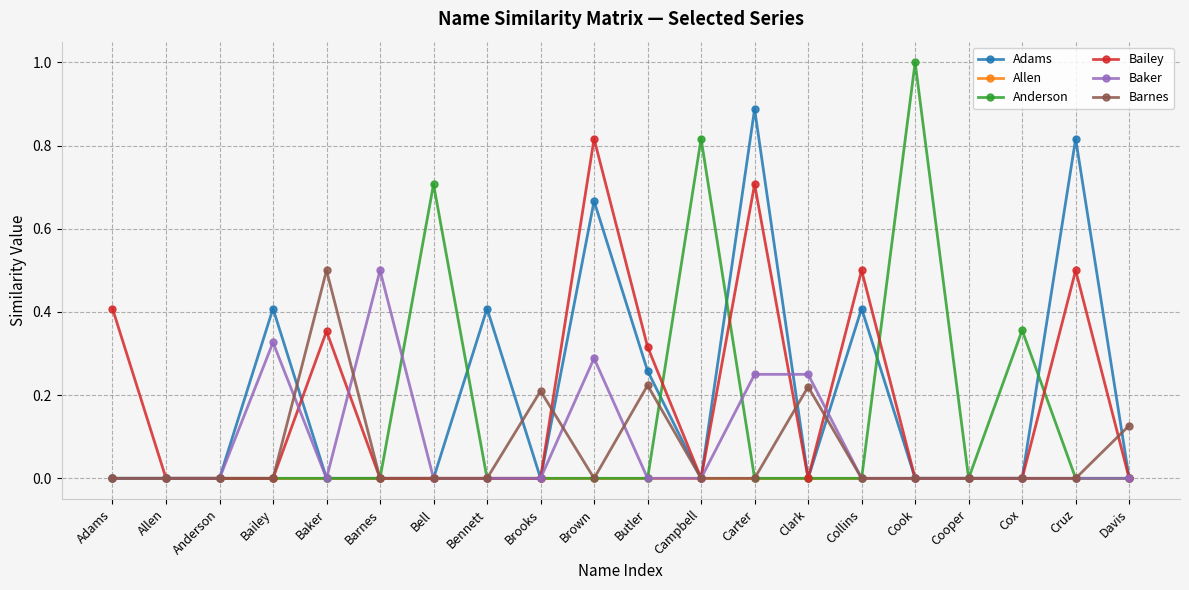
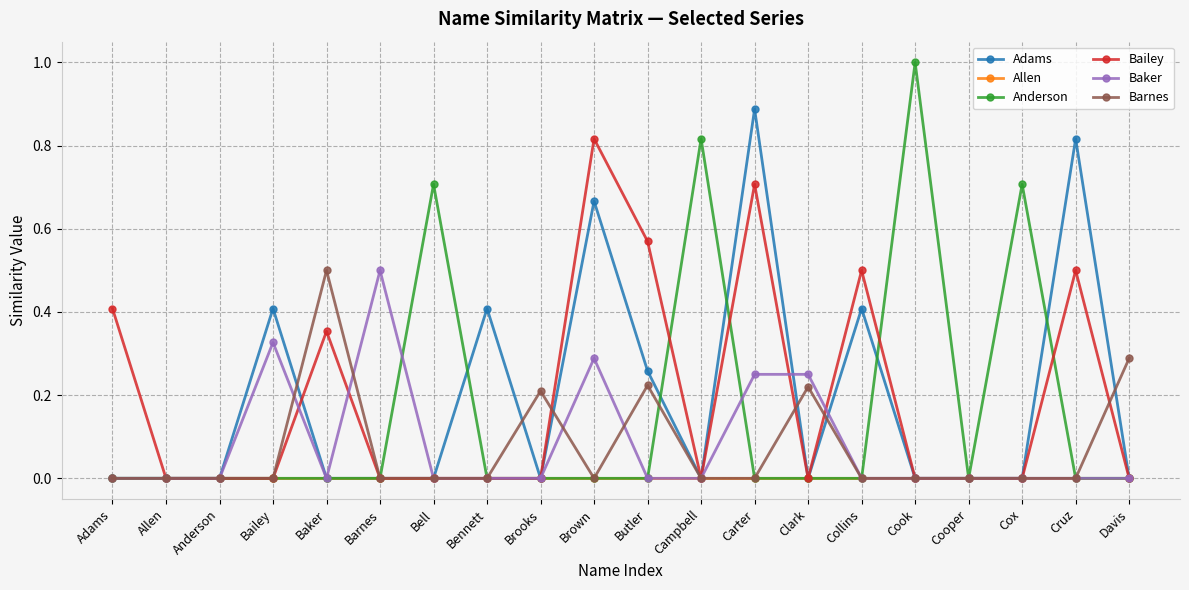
  {
    "Adams": {
      "Bailey": 0.41,
      "Bennett": 0.41,
      "Brown": 0.67,
      "Butler": 0.26,
      "Carter": 0.89,
      "Collins": 0.41,
      "Cruz": 0.82
    },
    "Anderson": {
      "Bell": 0.71,
      "Campbell": 0.82,
      "Cook": 1.00,
-     "Cox": 0.36
+     "Cox": 0.71
    },
    "Bailey": {
      "Adams": 0.41,
      "Baker": 0.35,
      "Brown": 0.82,
-     "Butler": 0.32,
+     "Butler": 0.57,
      "Carter": 0.71,
      "Collins": 0.50,
      "Cruz": 0.50
    },
    "Baker": {
      "Bailey": 0.33,
      "Barnes": 0.50,
      "Brown": 0.29,
      "Carter": 0.25,
      "Clark": 0.25
    },
    "Barnes": {
      "Baker": 0.50,
      "Brooks": 0.21,
      "Butler": 0.22,
      "Clark": 0.22,
-     "Davis": 0.13
+     "Davis": 0.29
    }
  }
